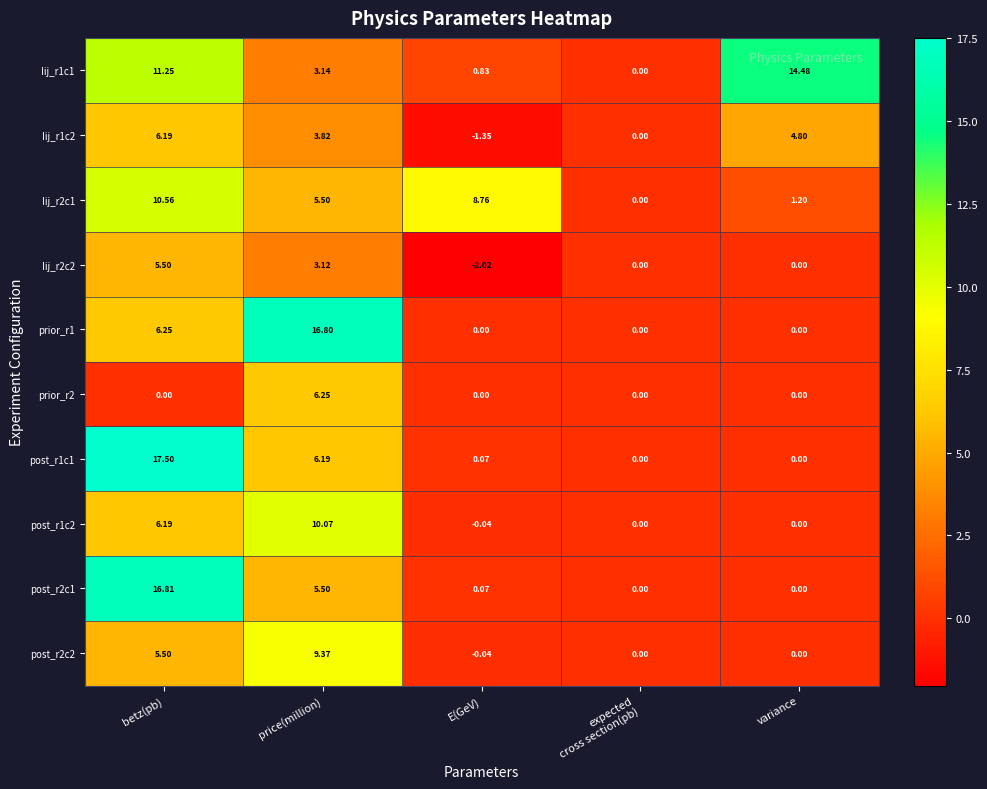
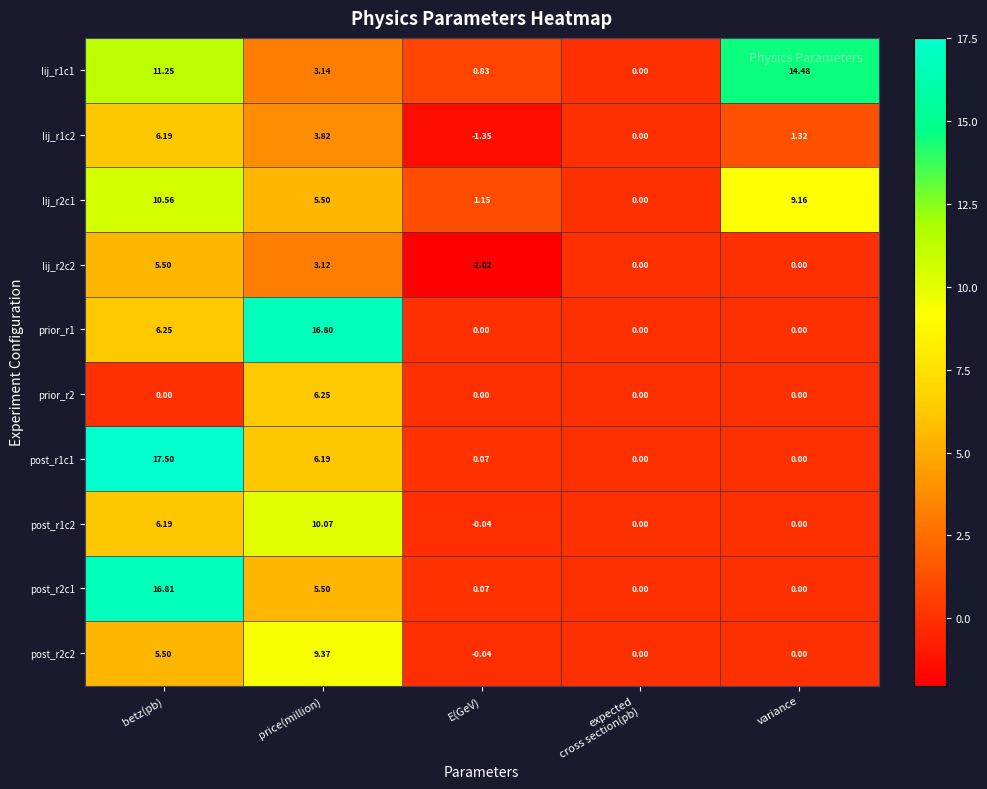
  {
    "Iij_r1c1": {
      "betz(pb)": 11.25,
      "price(million)": 3.14,
      "E(GeV)": 0.83,
      "expected cross section(pb)": 0.00
    },
    "Iij_r1c2": {
      "betz(pb)": 6.19,
      "price(million)": 3.82,
      "E(GeV)": -1.35,
      "expected cross section(pb)": 0.00,
-     "variance": 4.80
+     "variance": 1.32
    },
    "Iij_r2c1": {
      "betz(pb)": 10.56,
      "price(million)": 5.50,
-     "E(GeV)": 8.76,
+     "E(GeV)": 1.15,
      "expected cross section(pb)": 0.00,
-     "variance": 1.20
+     "variance": 9.16
    },
    "Iij_r2c2": {
      "betz(pb)": 5.50,
      "price(million)": 3.12,
      "E(GeV)": -2.02,
      "expected cross section(pb)": 0.00,
      "variance": 0.00
    },
    "prior_r1": {
      "betz(pb)": 6.25,
      "price(million)": 16.80,
      "E(GeV)": 0.00,
      "expected cross section(pb)": 0.00,
      "variance": 0.00
    },
    "prior_r2": {
      "betz(pb)": 0.00,
      "price(million)": 6.25,
      "E(GeV)": 0.00,
      "expected cross section(pb)": 0.00,
      "variance": 0.00
    },
    "post_r1c1": {
      "betz(pb)": 17.50,
      "price(million)": 6.19,
      "E(GeV)": 0.07,
      "expected cross section(pb)": 0.00,
      "variance": 0.00
    },
    "post_r1c2": {
      "betz(pb)": 6.19,
      "price(million)": 10.07,
      "E(GeV)": -0.04,
      "expected cross section(pb)": 0.00,
      "variance": 0.00
    },
    "post_r2c1": {
      "betz(pb)": 16.81,
      "price(million)": 5.50,
      "E(GeV)": 0.07,
      "expected cross section(pb)": 0.00,
      "variance": 0.00
    },
    "post_r2c2": {
      "betz(pb)": 5.50,
      "price(million)": 9.37,
      "E(GeV)": -0.04,
      "expected cross section(pb)": 0.00,
      "variance": 0.00
    }
  }
